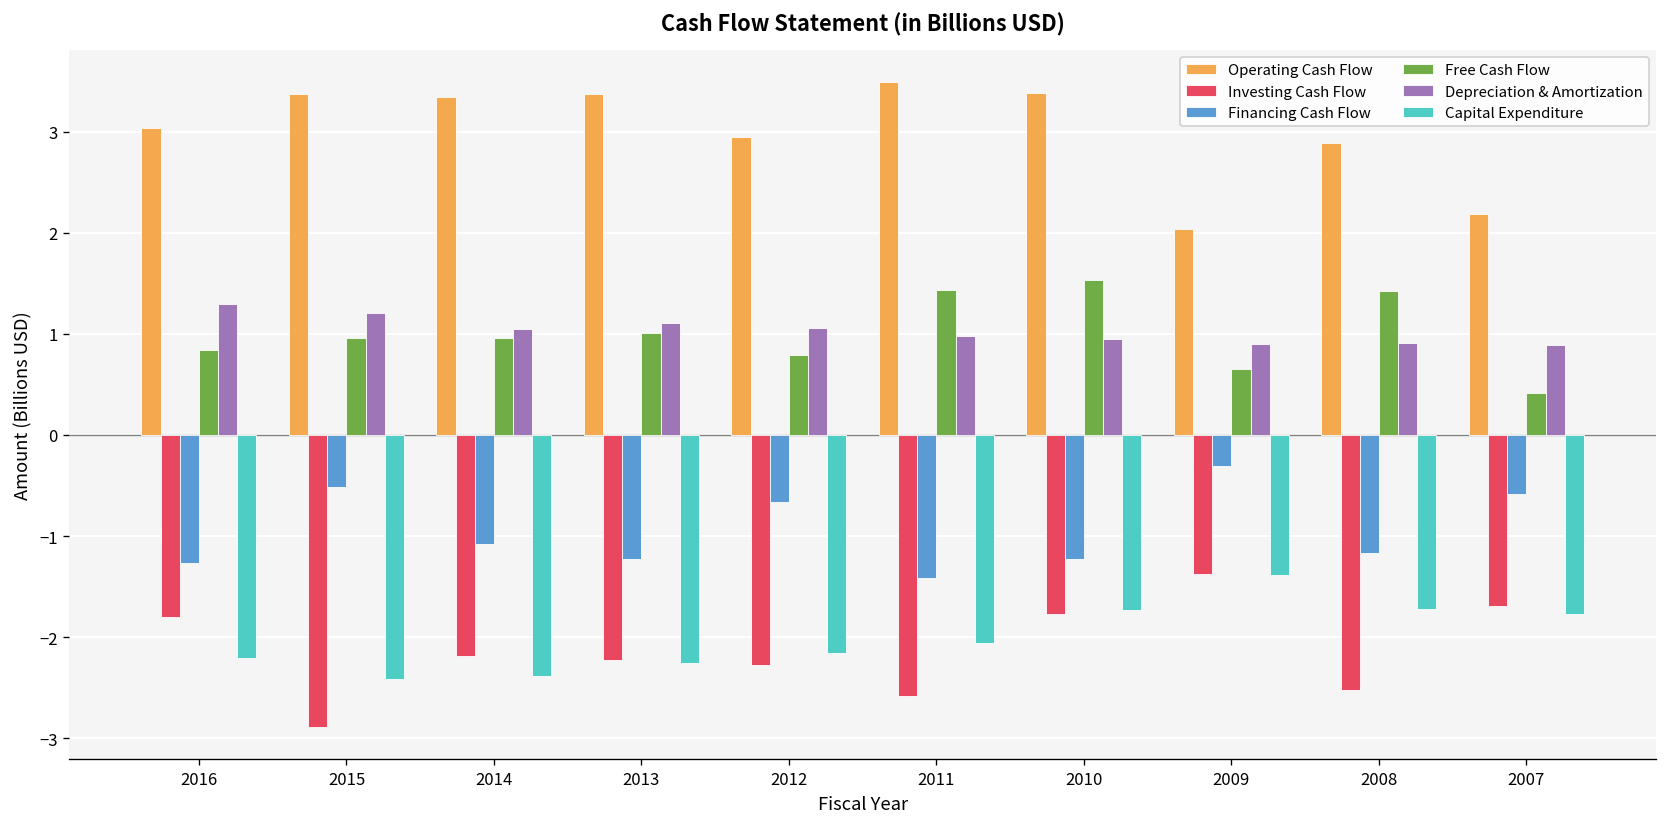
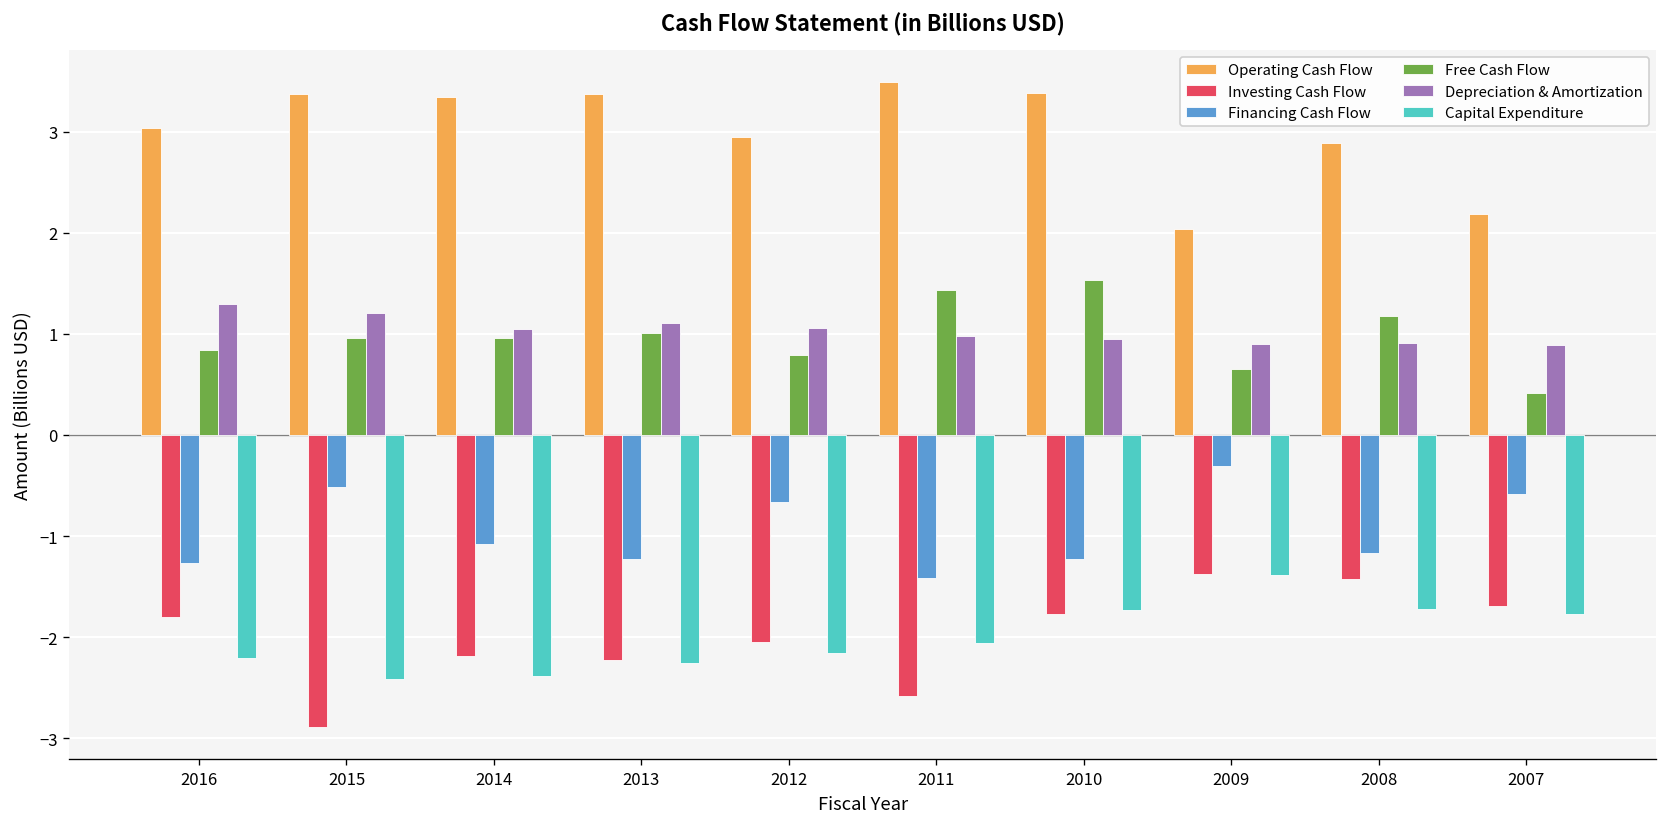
  {
    "Operating Cash Flow": {
      "2016": 3.0,
      "2015": 3.4,
      "2014": 3.3,
      "2013": 3.4,
      "2012": 2.9,
      "2011": 3.5,
      "2010": 3.4,
      "2009": 2.0,
      "2008": 2.9,
      "2007": 2.2
    },
    "Investing Cash Flow": {
      "2016": -1.8,
      "2015": -2.9,
      "2014": -2.2,
      "2013": -2.2,
-     "2012": -2.3,
+     "2012": -2.0,
      "2011": -2.6,
      "2010": -1.8,
      "2009": -1.4,
-     "2008": -2.5,
+     "2008": -1.4,
      "2007": -1.7
    },
    "Free Cash Flow": {
      "2016": 0.8,
      "2015": 1.0,
      "2014": 1.0,
      "2013": 1.0,
      "2012": 0.8,
      "2011": 1.4,
      "2010": 1.5,
      "2009": 0.7,
-     "2008": 1.4,
+     "2008": 1.2,
      "2007": 0.4
    },
    "Depreciation & Amortization": {
      "2016": 1.3,
      "2015": 1.2,
      "2014": 1.1,
      "2013": 1.1,
      "2012": 1.1,
      "2011": 1.0,
      "2010": 0.9,
      "2009": 0.9,
      "2008": 0.9,
      "2007": 0.9
    }
  }
